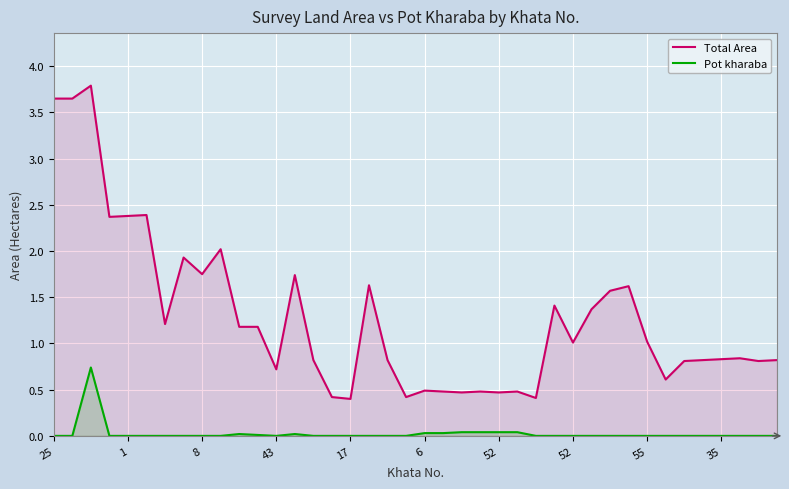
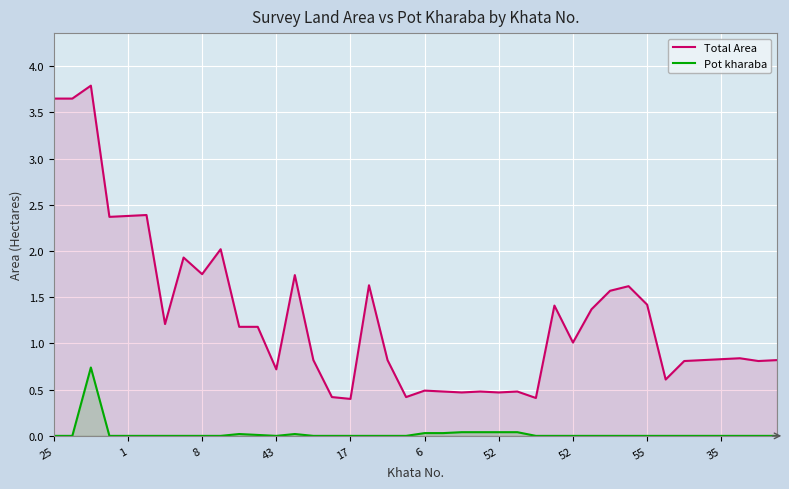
  {
    "Total Area": {
      "8": 1.8,
      "43": 0.7,
-     "55": 1.0
+     "55": 1.4
    },
    "Pot kharaba": {
      "8": 0.0,
      "43": 0.0,
      "55": 0.0
    }
  }
